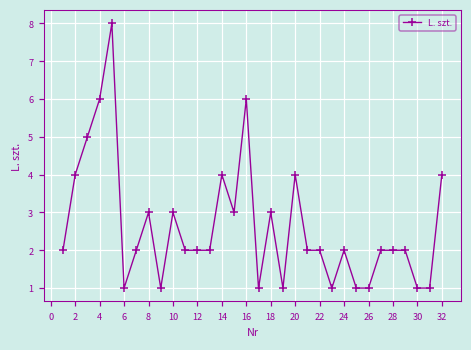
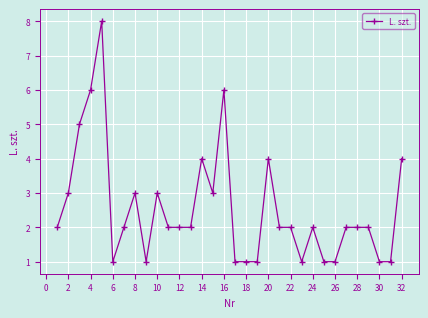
  {
-   "2": 4,
+   "2": 3,
    "4": 6,
    "6": 1,
    "8": 3,
    "10": 3,
    "12": 2,
    "14": 4,
    "16": 6,
-   "18": 3,
+   "18": 1,
    "20": 4,
    "22": 2,
    "24": 2,
    "26": 1,
    "28": 2,
    "30": 1,
    "32": 4
  }
